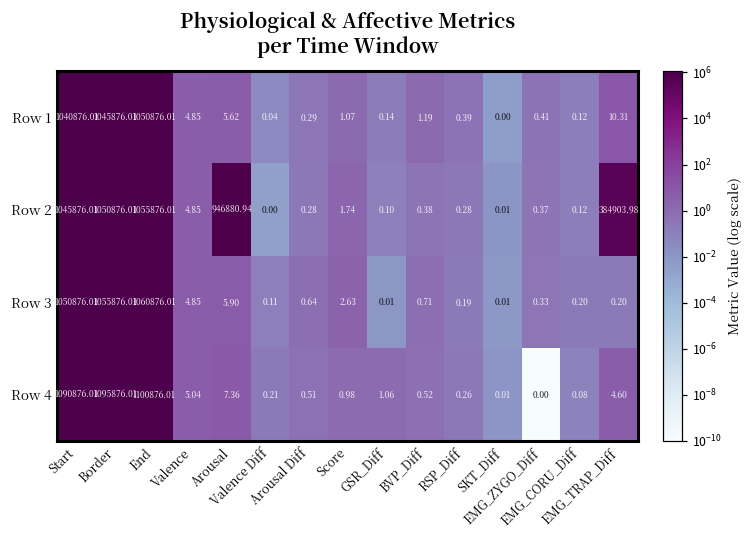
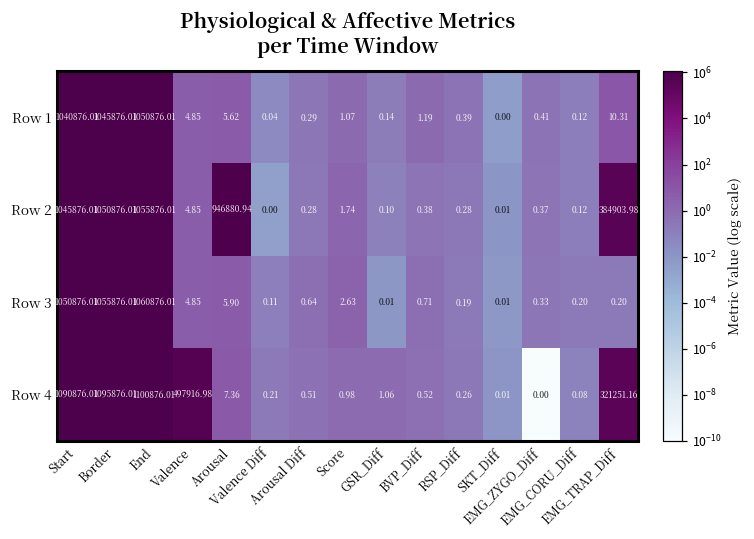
  {
    "Row 1": {
      "Start": 1040876.01,
      "Border": 1045876.01,
      "End": 1050876.01,
      "Valence": 4.85,
      "Arousal": 5.62,
      "Valence Diff": 0.04,
      "Arousal Diff": 0.29,
      "Score": 1.07,
      "GSR_Diff": 0.14,
      "BVP_Diff": 1.19,
      "RSP_Diff": 0.39,
      "SKT_Diff": 0.00,
      "EMG_ZYGO_Diff": 0.41,
      "EMG_CORU_Diff": 0.12,
      "EMG_TRAP_Diff": 10.31
    },
    "Row 2": {
      "Start": 1045876.01,
      "Border": 1050876.01,
      "End": 1055876.01,
      "Valence": 4.85,
      "Arousal": 946880.94,
      "Valence Diff": 0.00,
      "Arousal Diff": 0.28,
      "Score": 1.74,
      "GSR_Diff": 0.10,
      "BVP_Diff": 0.38,
      "RSP_Diff": 0.28,
      "SKT_Diff": 0.01,
      "EMG_ZYGO_Diff": 0.37,
      "EMG_CORU_Diff": 0.12,
      "EMG_TRAP_Diff": 384903.98
    },
    "Row 3": {
      "Start": 1050876.01,
      "Border": 1055876.01,
      "End": 1060876.01,
      "Valence": 4.85,
      "Arousal": 5.90,
      "Valence Diff": 0.11,
      "Arousal Diff": 0.64,
      "Score": 2.63,
      "GSR_Diff": 0.01,
      "BVP_Diff": 0.71,
      "RSP_Diff": 0.19,
      "SKT_Diff": 0.01,
      "EMG_ZYGO_Diff": 0.33,
      "EMG_CORU_Diff": 0.20,
      "EMG_TRAP_Diff": 0.20
    },
    "Row 4": {
      "Start": 1090876.01,
      "Border": 1095876.01,
      "End": 1100876.01,
-     "Valence": 5.04,
+     "Valence": 497916.98,
      "Arousal": 7.36,
      "Valence Diff": 0.21,
      "Arousal Diff": 0.51,
      "Score": 0.98,
      "GSR_Diff": 1.06,
      "BVP_Diff": 0.52,
      "RSP_Diff": 0.26,
      "SKT_Diff": 0.01,
      "EMG_ZYGO_Diff": 0.00,
      "EMG_CORU_Diff": 0.08,
-     "EMG_TRAP_Diff": 4.60
+     "EMG_TRAP_Diff": 321251.16
    }
  }
